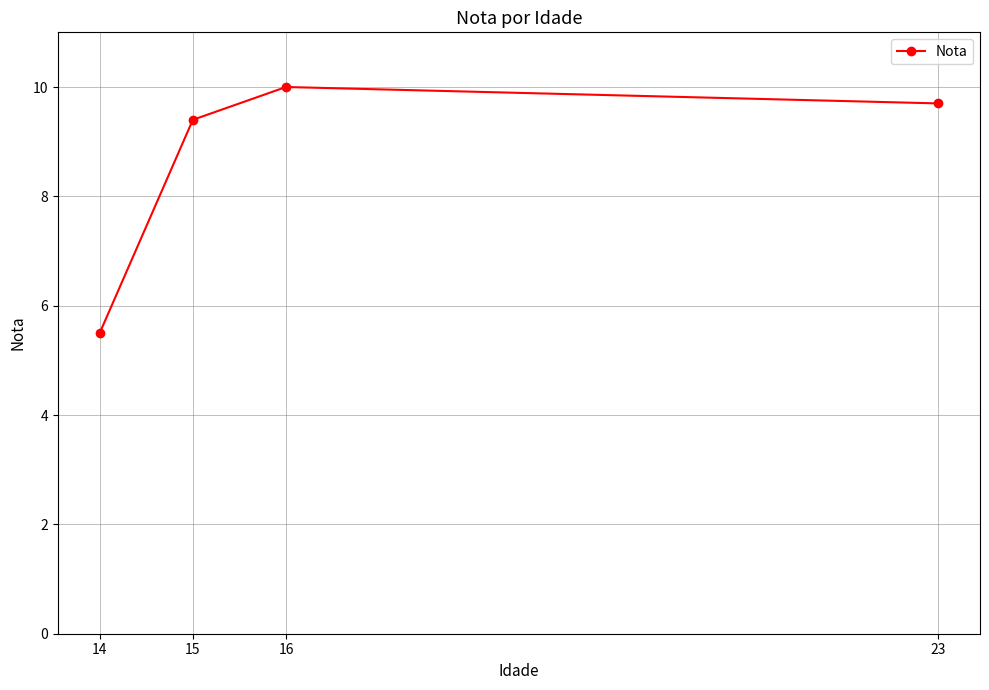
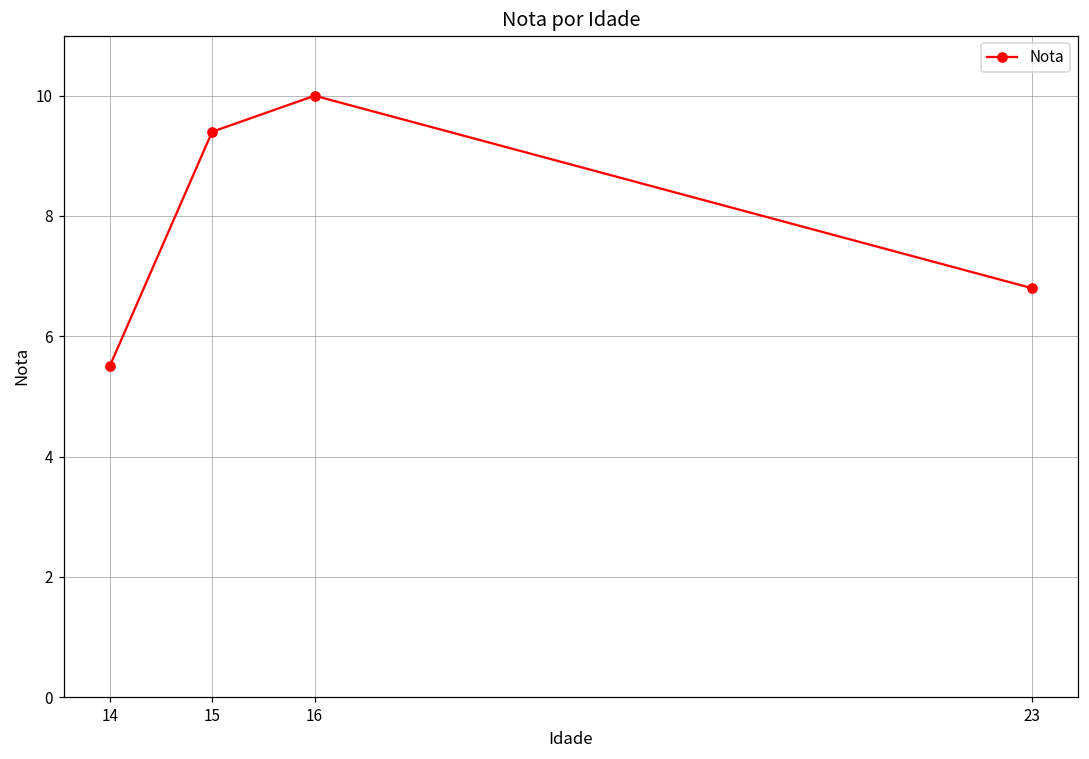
  {
    "14": 5.5,
    "15": 9.4,
    "16": 10.0,
-   "23": 9.7
+   "23": 6.8
  }
